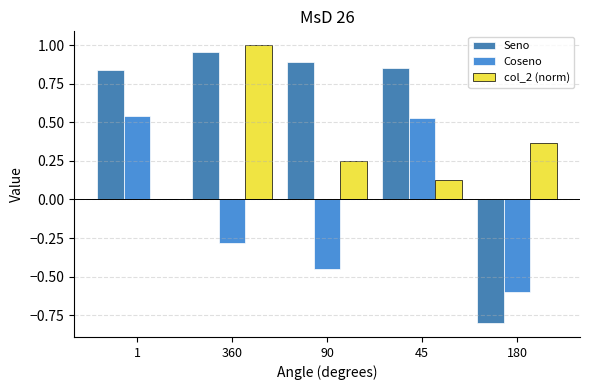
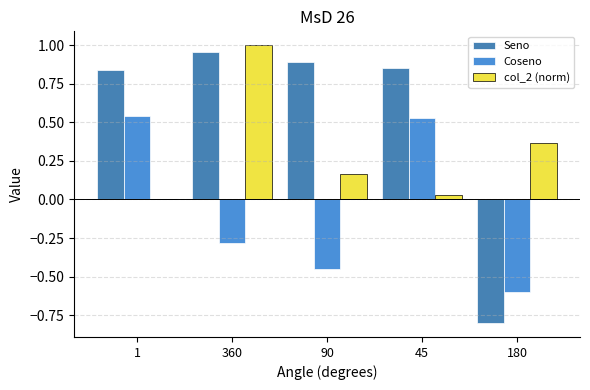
  {
    "col_2 (norm)": {
      "360": 1.00,
-     "90": 0.25,
-     "45": 0.13,
+     "90": 0.17,
+     "45": 0.03,
      "180": 0.37
    }
  }
